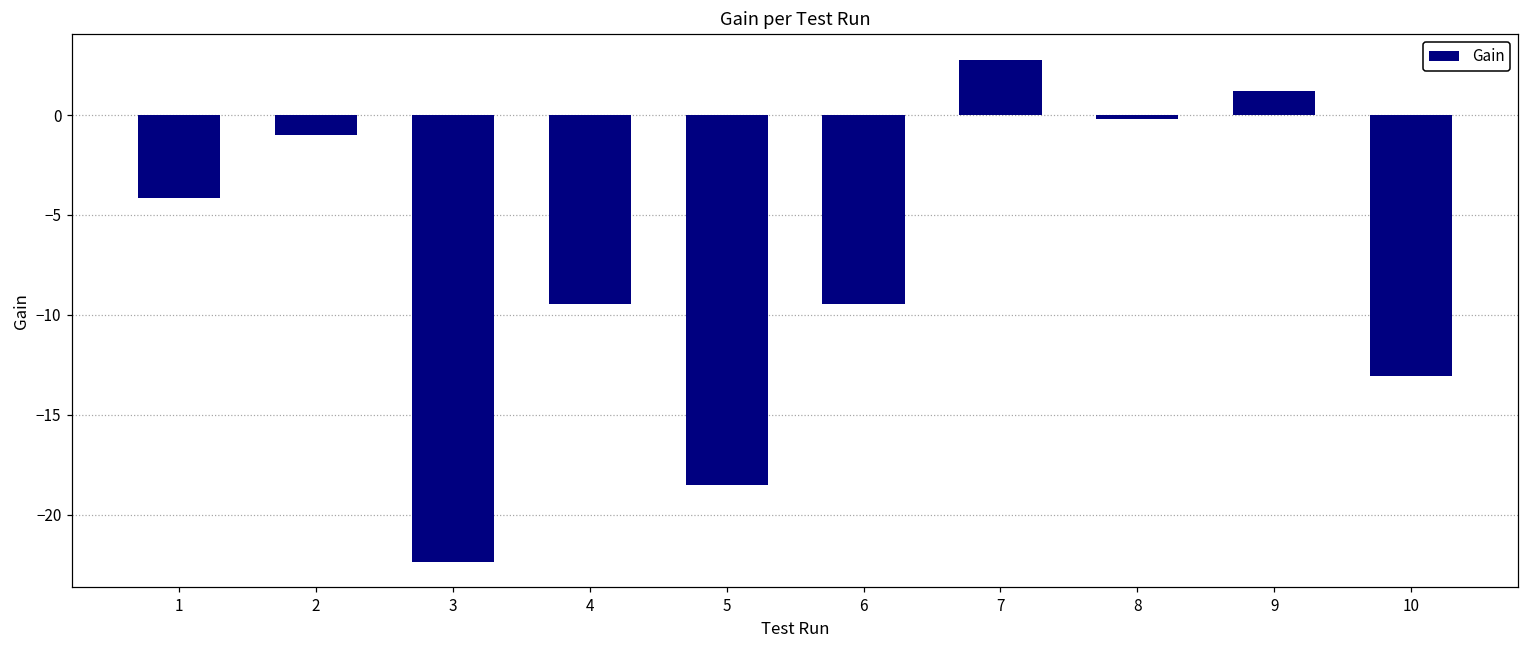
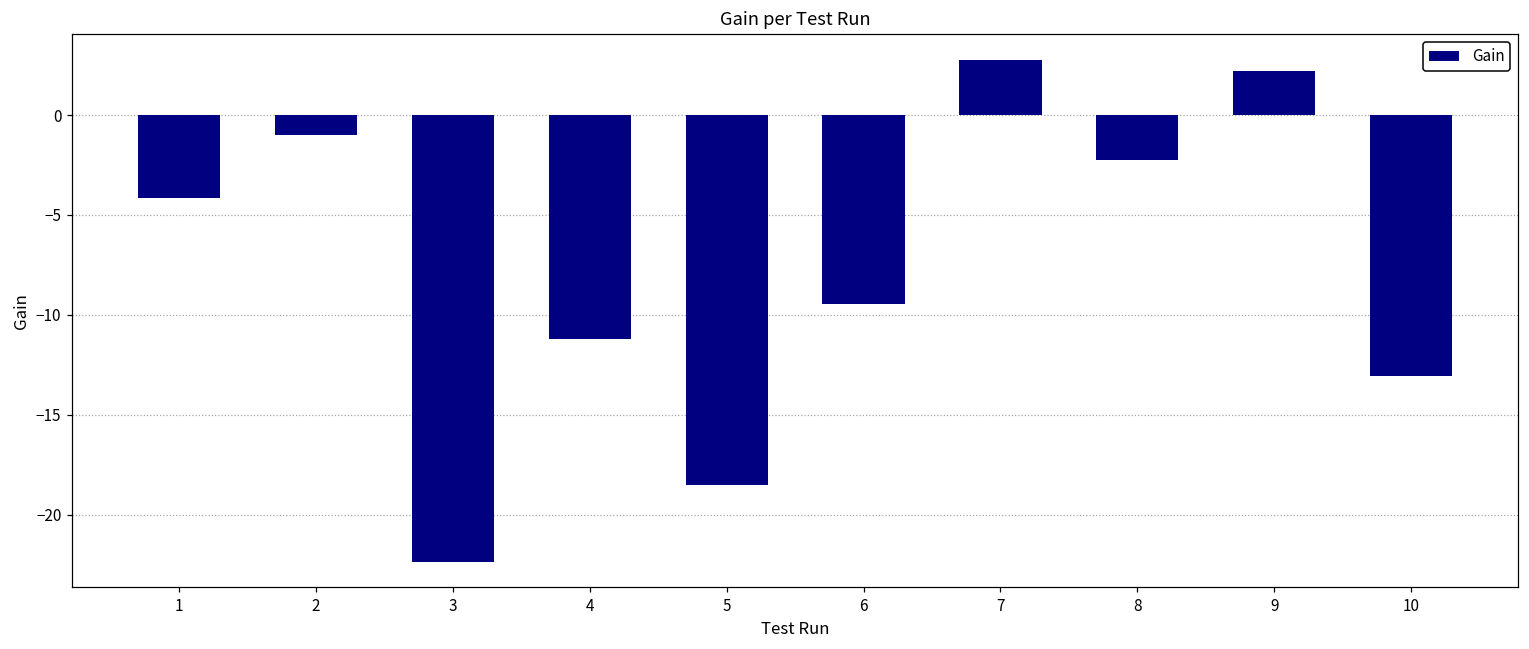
  {
    "1": -4.2,
    "2": -1.0,
    "3": -22.4,
-   "4": -9.5,
+   "4": -11.2,
    "5": -18.5,
    "6": -9.4,
    "7": 2.8,
-   "8": -0.2,
-   "9": 1.2,
+   "8": -2.2,
+   "9": 2.2,
    "10": -13.1
  }
